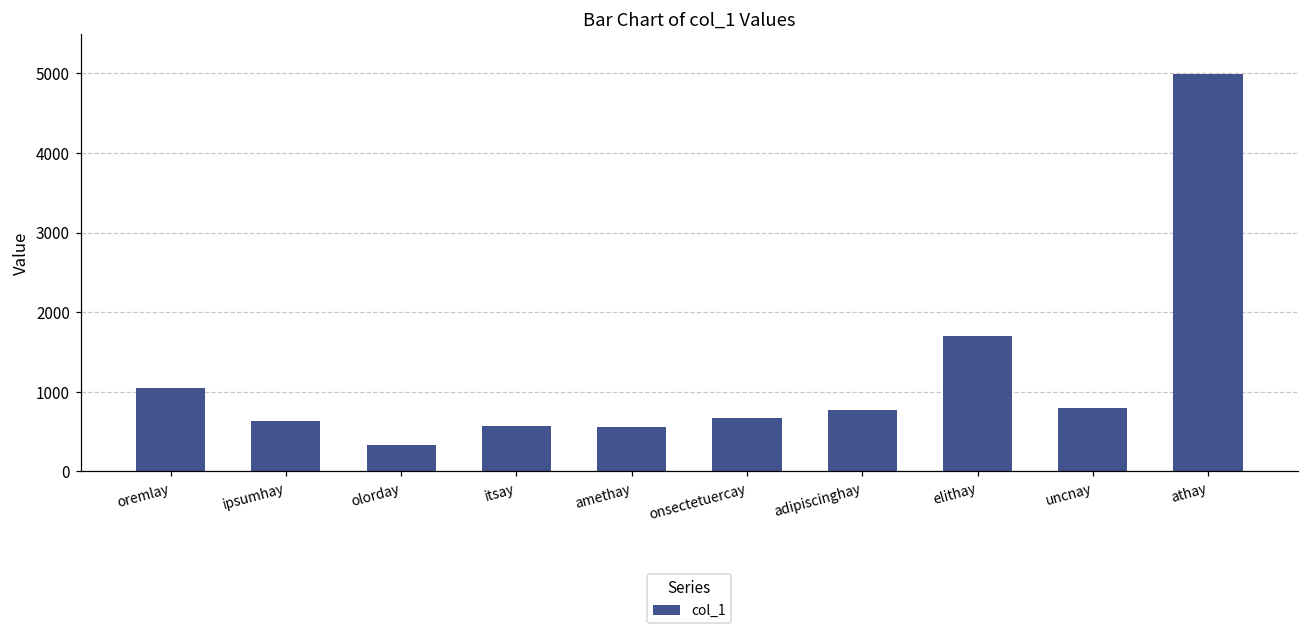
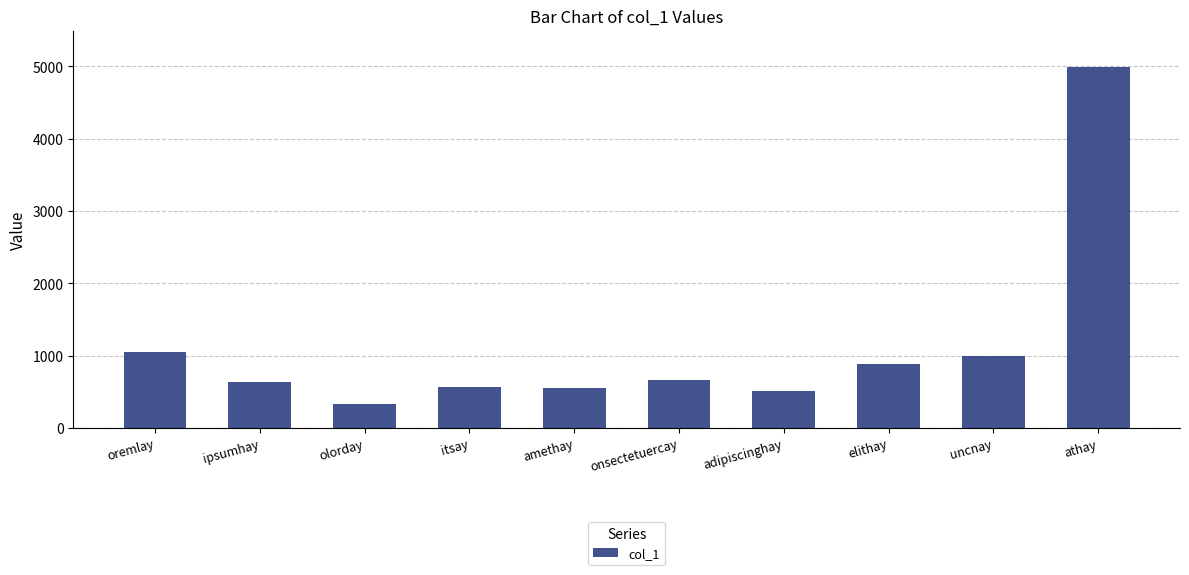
  {
    "oremlay": 1100,
    "ipsumhay": 600,
    "olorday": 300,
    "itsay": 600,
    "amethay": 600,
    "onsectetuercay": 700,
-   "adipiscinghay": 800,
-   "elithay": 1700,
-   "uncnay": 800,
+   "adipiscinghay": 500,
+   "elithay": 900,
+   "uncnay": 1000,
    "athay": 5000
  }
